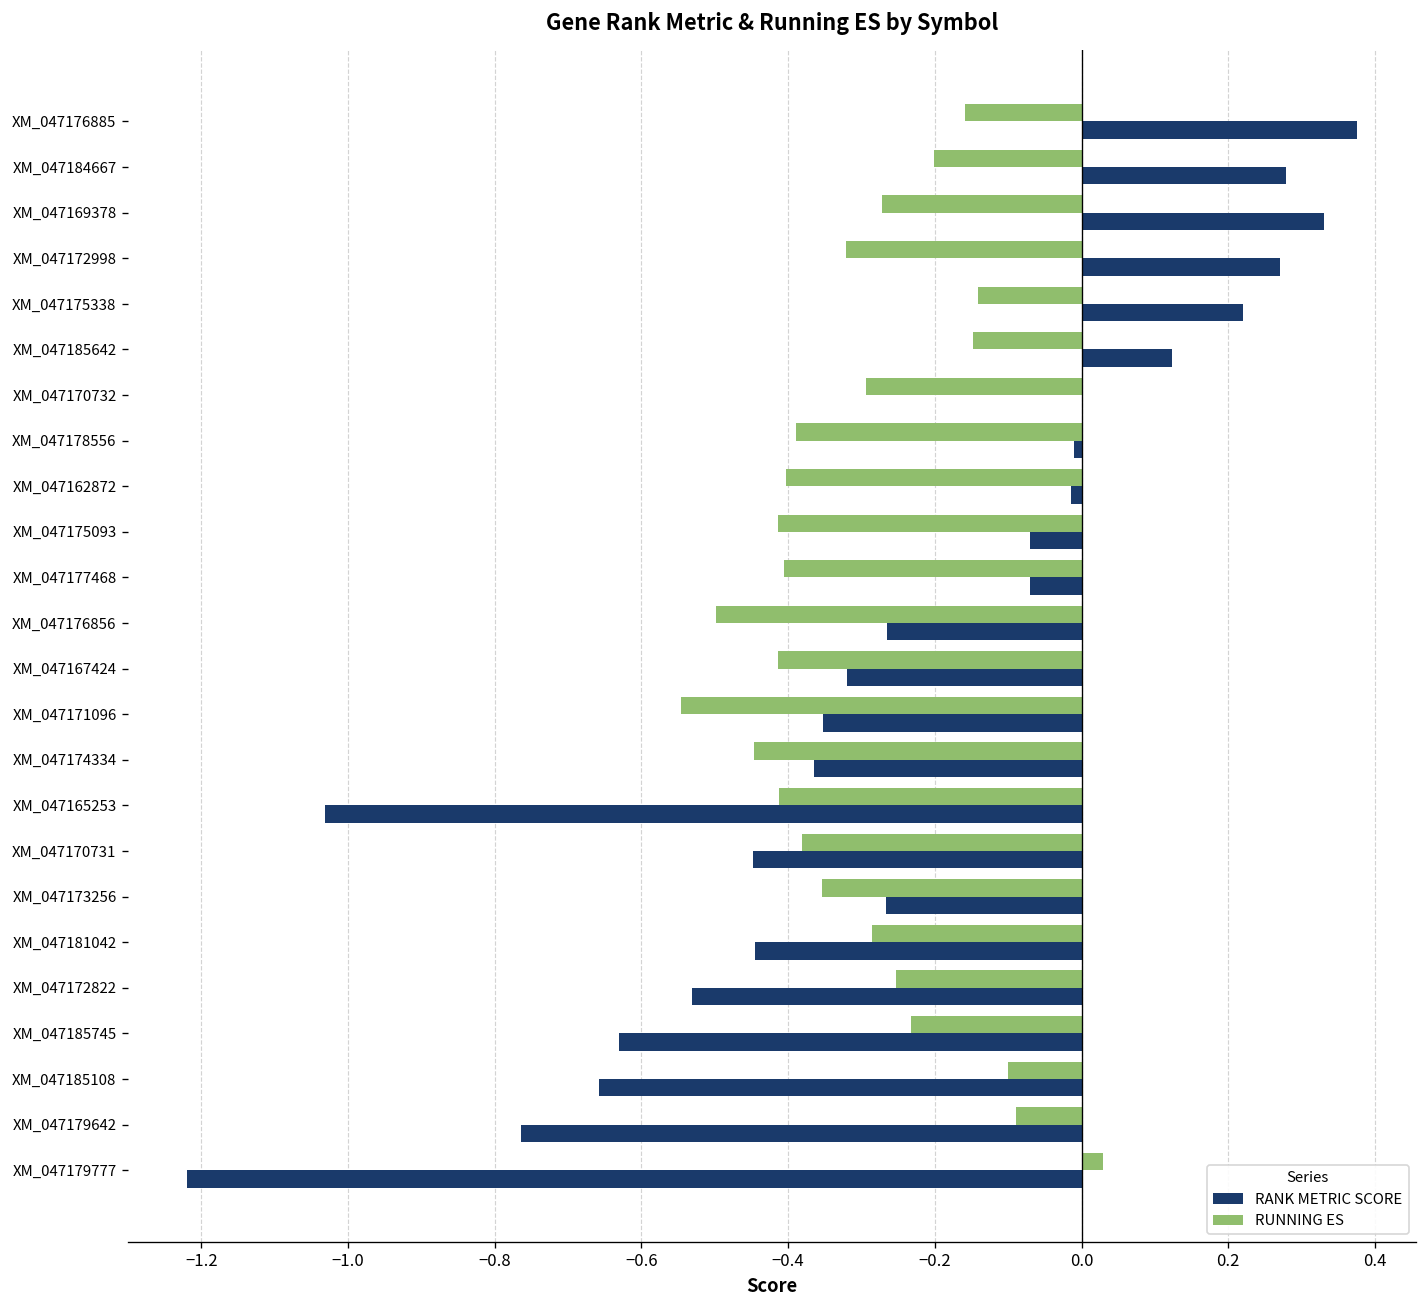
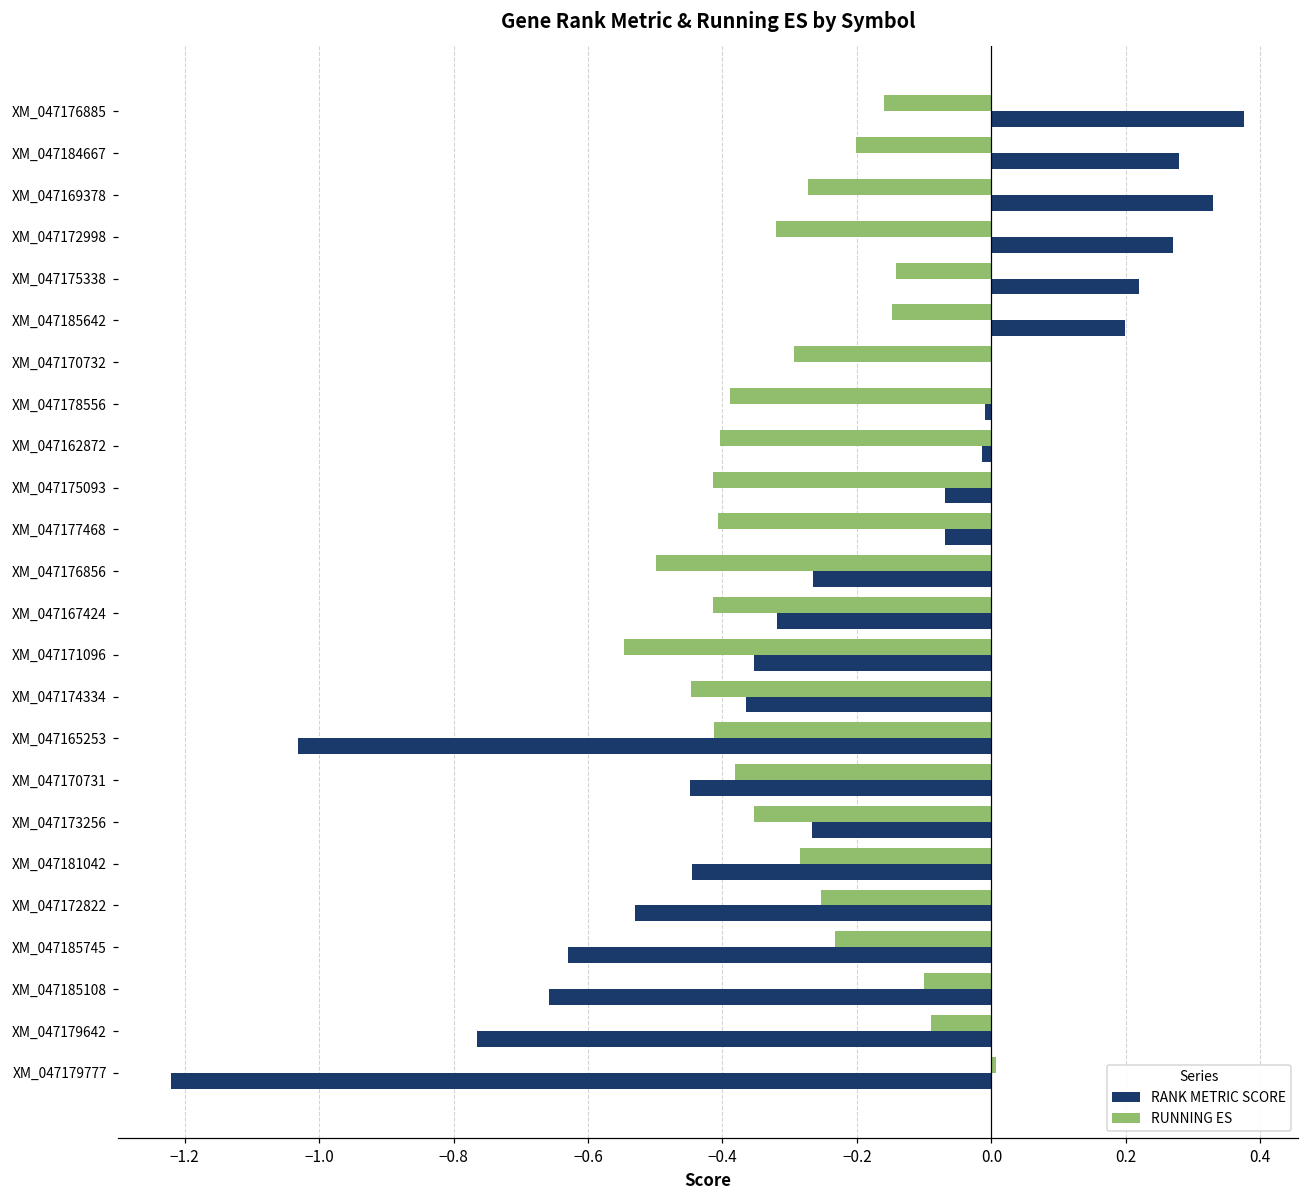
  {
    "RANK METRIC SCORE": {
      "XM_047176885": 0.38,
      "XM_047184667": 0.28,
      "XM_047169378": 0.33,
      "XM_047172998": 0.27,
      "XM_047175338": 0.22,
-     "XM_047185642": 0.12,
+     "XM_047185642": 0.20,
      "XM_047170732": 0.00,
      "XM_047178556": -0.01,
      "XM_047162872": -0.01,
      "XM_047175093": -0.07,
      "XM_047177468": -0.07,
      "XM_047176856": -0.27,
      "XM_047167424": -0.32,
      "XM_047171096": -0.35,
      "XM_047174334": -0.36,
      "XM_047165253": -1.03,
      "XM_047170731": -0.45,
      "XM_047173256": -0.27,
      "XM_047181042": -0.45,
      "XM_047172822": -0.53,
      "XM_047185745": -0.63,
      "XM_047185108": -0.66,
      "XM_047179642": -0.76,
      "XM_047179777": -1.22
    },
    "RUNNING ES": {
      "XM_047176885": -0.16,
      "XM_047184667": -0.20,
      "XM_047169378": -0.27,
      "XM_047172998": -0.32,
      "XM_047175338": -0.14,
      "XM_047185642": -0.15,
      "XM_047170732": -0.29,
      "XM_047178556": -0.39,
      "XM_047162872": -0.40,
      "XM_047175093": -0.41,
      "XM_047177468": -0.41,
      "XM_047176856": -0.50,
      "XM_047167424": -0.41,
      "XM_047171096": -0.55,
      "XM_047174334": -0.45,
      "XM_047165253": -0.41,
      "XM_047170731": -0.38,
      "XM_047173256": -0.35,
      "XM_047181042": -0.29,
      "XM_047172822": -0.25,
      "XM_047185745": -0.23,
      "XM_047185108": -0.10,
      "XM_047179642": -0.09,
-     "XM_047179777": 0.03
+     "XM_047179777": 0.01
    }
  }
